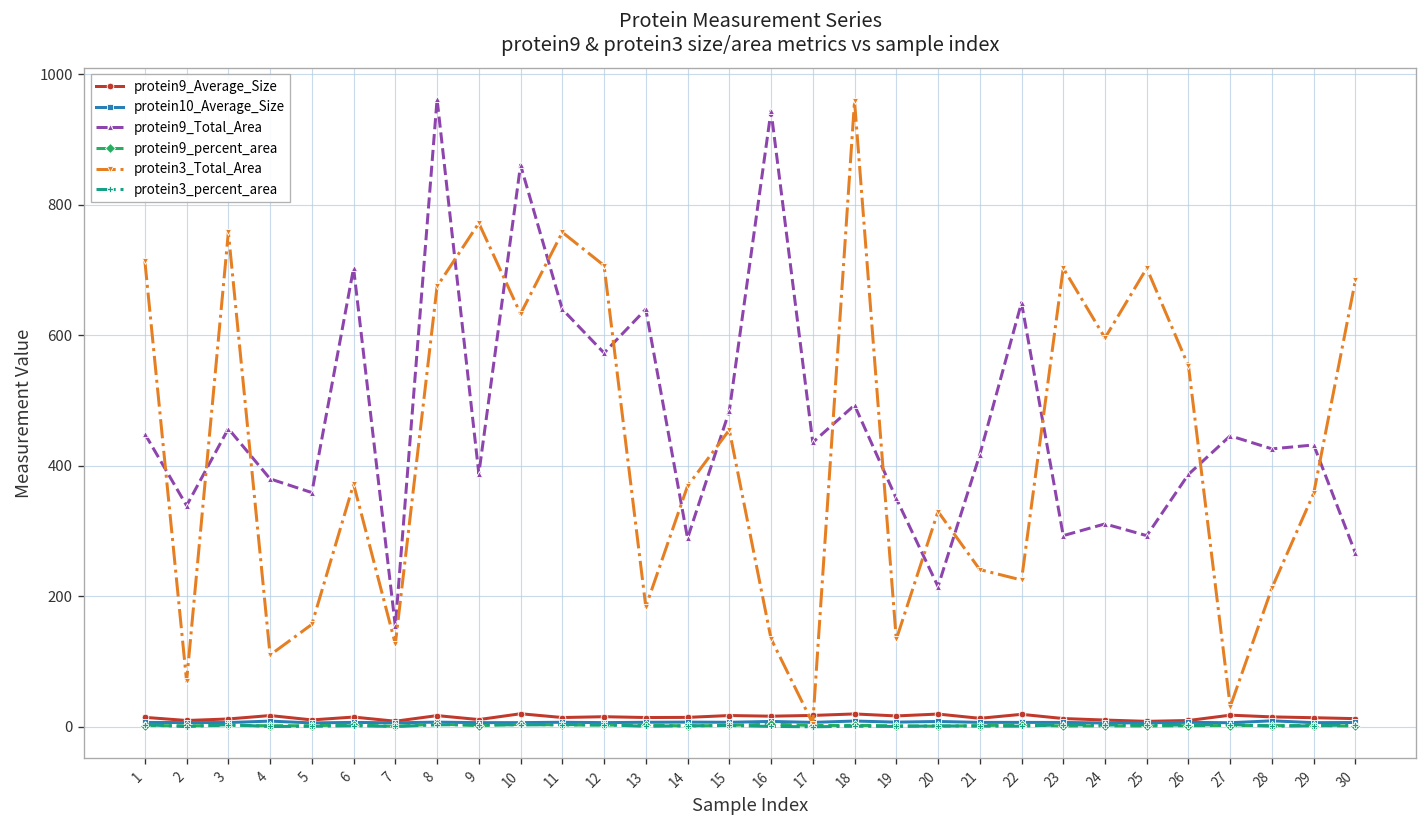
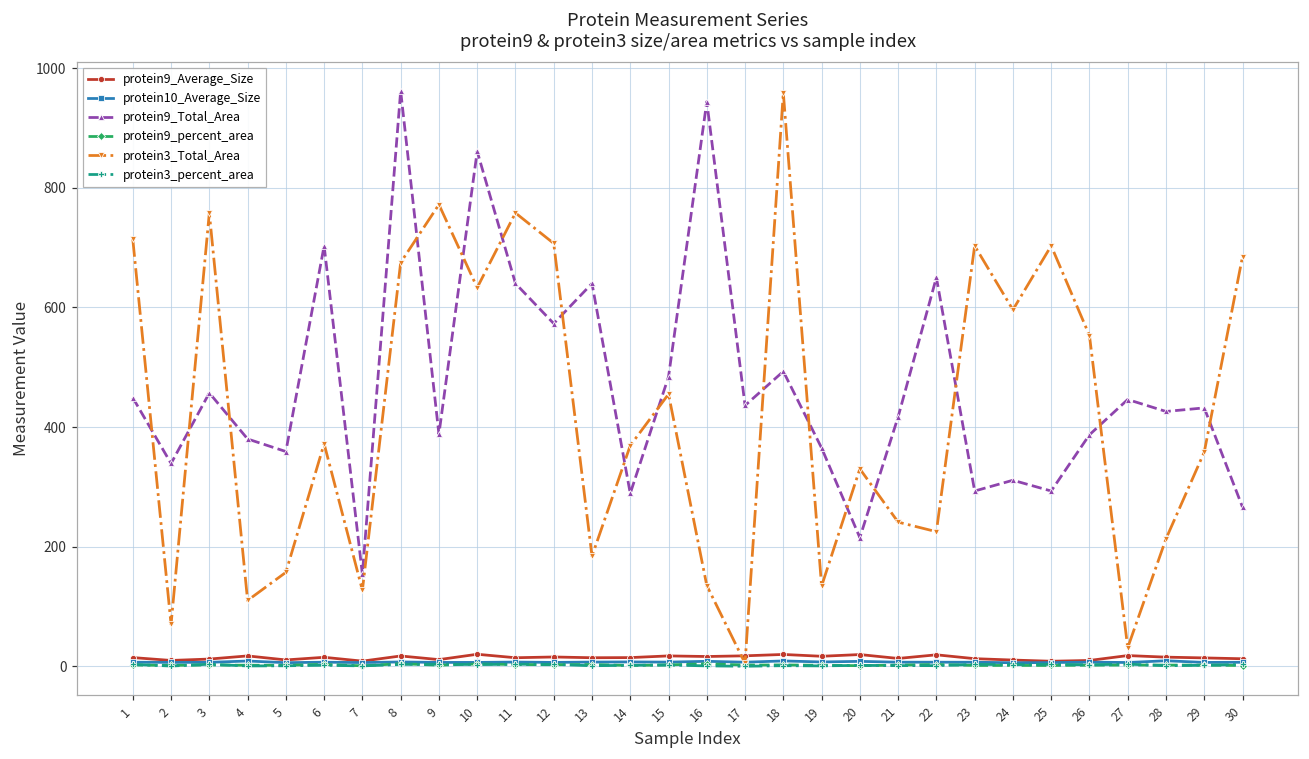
  {
    "protein9_Average_Size": {
      "1": 10,
      "3": 10,
      "4": 20,
      "6": 10,
      "8": 20,
      "9": 10,
      "10": 20,
      "11": 10,
      "12": 20,
      "13": 10,
      "14": 10,
      "15": 20,
      "16": 20,
      "17": 20,
      "18": 20,
      "19": 20,
      "20": 20,
      "21": 10,
      "22": 20,
      "23": 10,
      "27": 20,
      "28": 20,
      "29": 10,
      "30": 10
    },
    "protein10_Average_Size": {
      "4": 10,
      "14": 10,
      "15": 10,
      "18": 10,
      "19": 10,
      "20": 10,
      "21": 10,
      "28": 10
    },
    "protein9_Total_Area": {
      "1": 450,
      "2": 340,
      "3": 460,
      "4": 380,
      "5": 360,
      "6": 700,
      "7": 150,
      "8": 960,
      "9": 390,
      "10": 860,
      "11": 640,
      "12": 570,
      "13": 640,
      "14": 290,
      "15": 480,
      "16": 940,
      "17": 440,
      "18": 490,
-     "19": 350,
+     "19": 370,
      "20": 220,
      "21": 420,
      "22": 650,
      "23": 290,
      "24": 310,
      "25": 290,
      "26": 390,
      "27": 450,
      "28": 430,
      "29": 430,
      "30": 270
    },
    "protein3_Total_Area": {
      "1": 710,
      "2": 70,
      "3": 760,
      "4": 110,
      "5": 160,
      "6": 370,
      "7": 130,
      "8": 680,
      "9": 770,
      "10": 630,
      "11": 760,
      "12": 710,
      "13": 180,
      "14": 370,
      "15": 460,
      "16": 140,
      "18": 960,
      "19": 130,
      "20": 330,
      "21": 240,
      "22": 230,
      "23": 700,
      "24": 600,
      "25": 700,
      "26": 550,
      "27": 30,
      "28": 210,
      "29": 360,
      "30": 690
    }
  }
